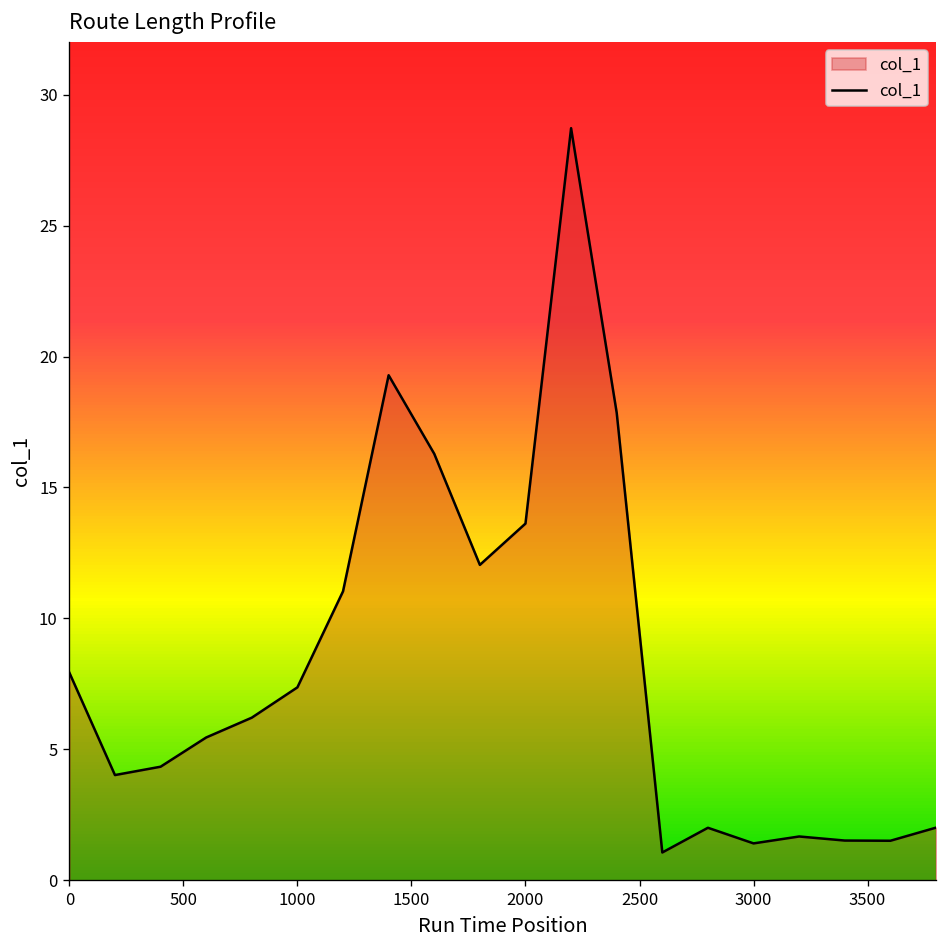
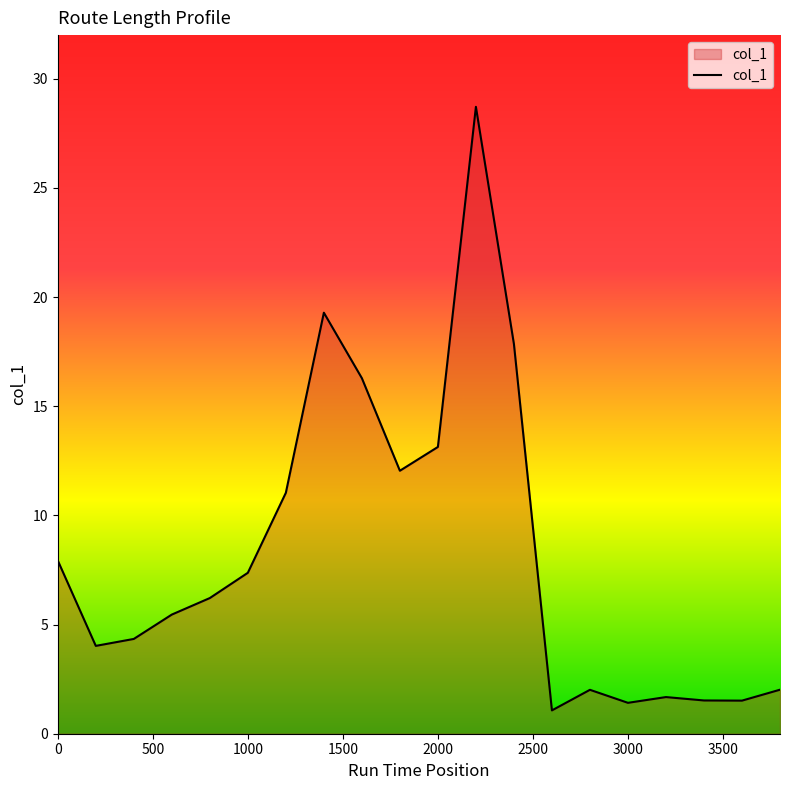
  {
    "0": 7.9,
    "1000": 7.4,
-   "2000": 13.6,
+   "2000": 13.1,
    "3000": 1.4
  }
